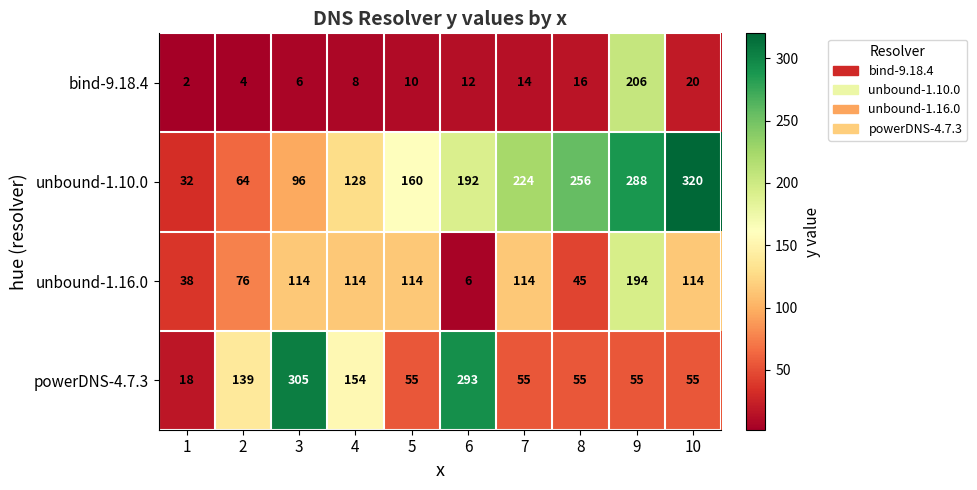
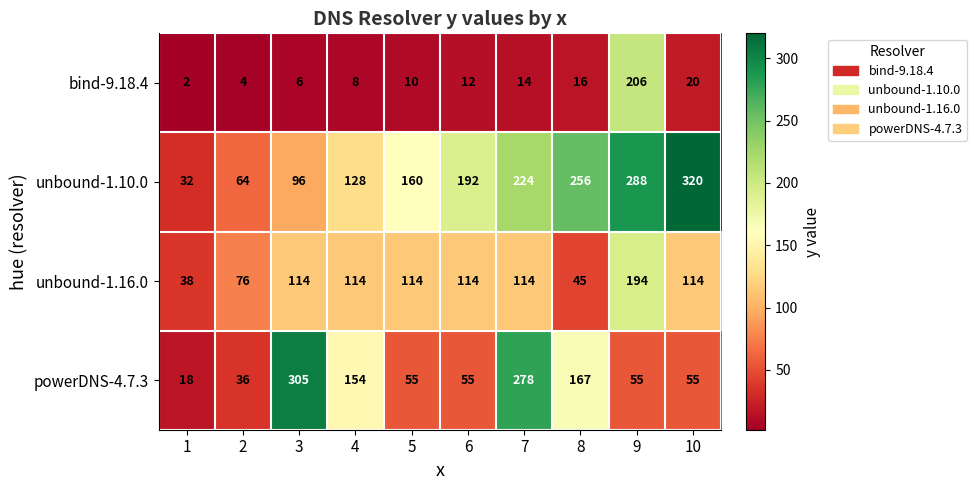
  {
    "bind-9.18.4": {
      "1": 2,
      "2": 4,
      "3": 6,
      "4": 8,
      "5": 10,
      "6": 12,
      "7": 14,
      "8": 16,
      "9": 206,
      "10": 20
    },
    "unbound-1.10.0": {
      "1": 32,
      "2": 64,
      "3": 96,
      "4": 128,
      "5": 160,
      "6": 192,
      "7": 224,
      "8": 256,
      "9": 288,
      "10": 320
    },
    "unbound-1.16.0": {
      "1": 38,
      "2": 76,
      "3": 114,
      "4": 114,
      "5": 114,
-     "6": 6,
+     "6": 114,
      "7": 114,
      "8": 45,
      "9": 194,
      "10": 114
    },
    "powerDNS-4.7.3": {
      "1": 18,
-     "2": 139,
+     "2": 36,
      "3": 305,
      "4": 154,
      "5": 55,
-     "6": 293,
-     "7": 55,
-     "8": 55,
+     "6": 55,
+     "7": 278,
+     "8": 167,
      "9": 55,
      "10": 55
    }
  }
